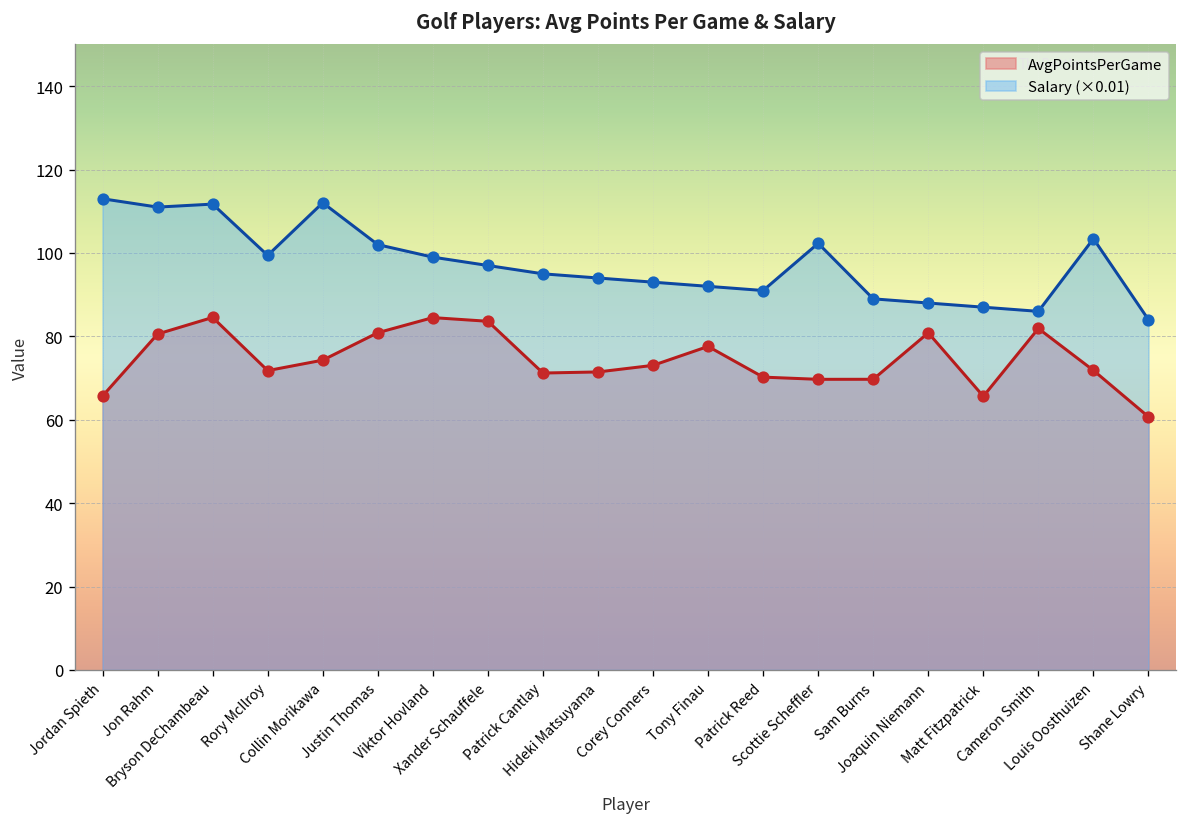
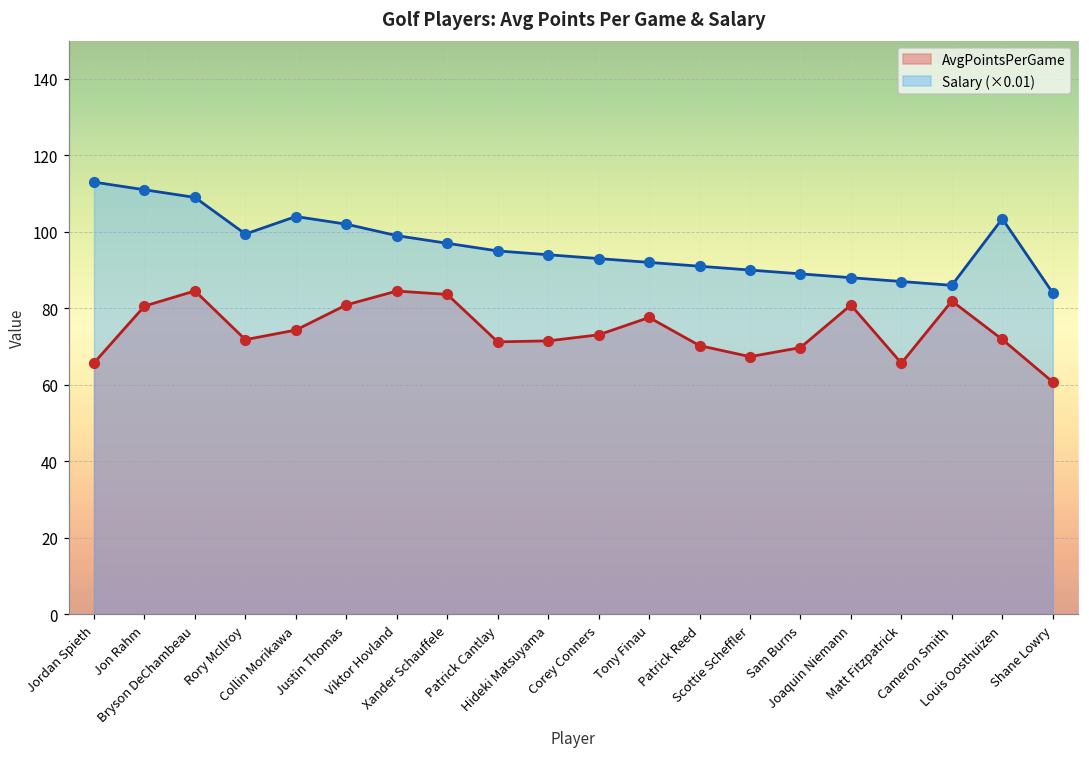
  {
    "AvgPointsPerGame": {
      "Jordan Spieth": 66,
      "Jon Rahm": 81,
      "Bryson DeChambeau": 85,
      "Rory McIlroy": 72,
      "Collin Morikawa": 74,
      "Justin Thomas": 81,
      "Viktor Hovland": 85,
      "Xander Schauffele": 84,
      "Patrick Cantlay": 71,
      "Hideki Matsuyama": 71,
      "Corey Conners": 73,
      "Tony Finau": 78,
      "Patrick Reed": 70,
-     "Scottie Scheffler": 70,
+     "Scottie Scheffler": 67,
      "Sam Burns": 70,
      "Joaquin Niemann": 81,
      "Matt Fitzpatrick": 66,
      "Cameron Smith": 82,
      "Louis Oosthuizen": 72,
      "Shane Lowry": 61
    },
    "Salary (×0.01)": {
      "Jordan Spieth": 113,
      "Jon Rahm": 111,
-     "Bryson DeChambeau": 112,
+     "Bryson DeChambeau": 109,
      "Rory McIlroy": 99,
-     "Collin Morikawa": 112,
+     "Collin Morikawa": 104,
      "Justin Thomas": 102,
      "Viktor Hovland": 99,
      "Xander Schauffele": 97,
      "Patrick Cantlay": 95,
      "Hideki Matsuyama": 94,
      "Corey Conners": 93,
      "Tony Finau": 92,
      "Patrick Reed": 91,
-     "Scottie Scheffler": 102,
+     "Scottie Scheffler": 90,
      "Sam Burns": 89,
      "Joaquin Niemann": 88,
      "Matt Fitzpatrick": 87,
      "Cameron Smith": 86,
      "Louis Oosthuizen": 103,
      "Shane Lowry": 84
    }
  }
